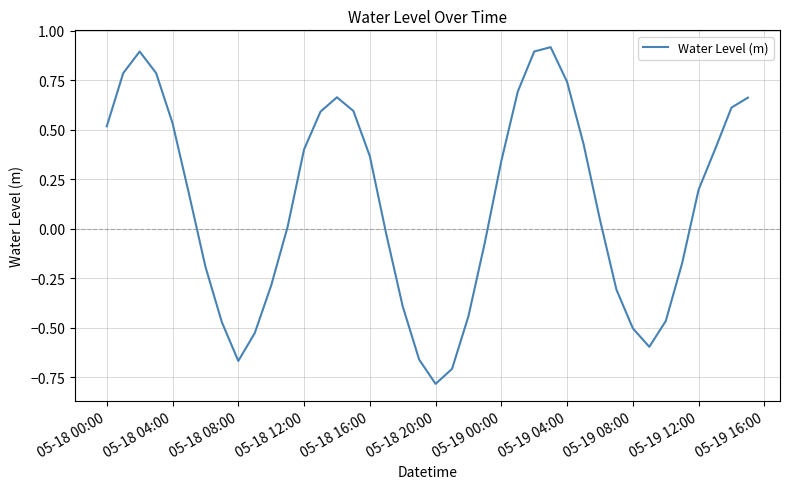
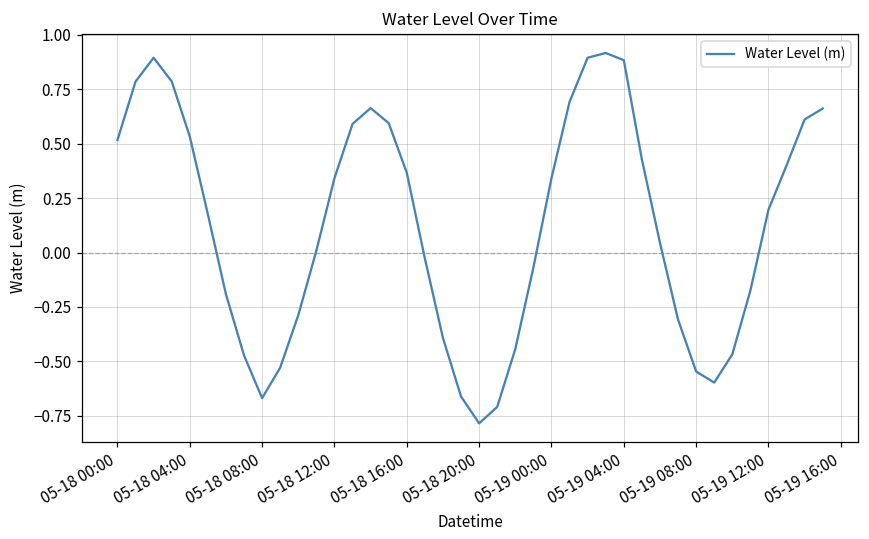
  {
    "05-18 00:00": 0.52,
    "05-18 04:00": 0.53,
    "05-18 08:00": -0.67,
-   "05-18 12:00": 0.40,
+   "05-18 12:00": 0.34,
    "05-18 16:00": 0.37,
    "05-18 20:00": -0.78,
    "05-19 00:00": 0.34,
-   "05-19 04:00": 0.74,
-   "05-19 08:00": -0.50,
+   "05-19 04:00": 0.88,
+   "05-19 08:00": -0.55,
    "05-19 12:00": 0.20
  }
